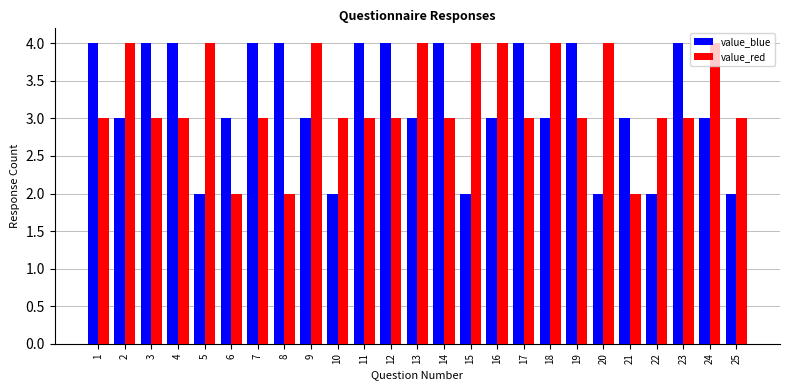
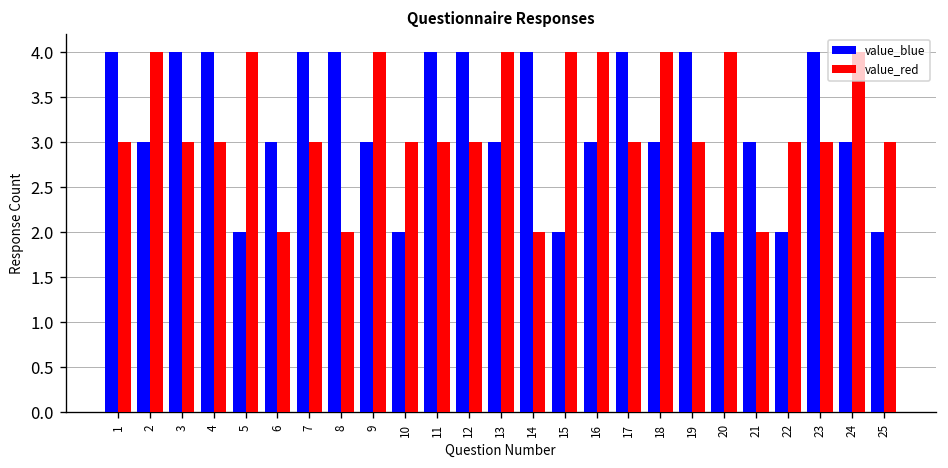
  {
    "value_blue": {
      "1": 4,
      "2": 3,
      "3": 4,
      "4": 4,
      "5": 2,
      "6": 3,
      "7": 4,
      "8": 4,
      "9": 3,
      "10": 2,
      "11": 4,
      "12": 4,
      "13": 3,
      "14": 4,
      "15": 2,
      "16": 3,
      "17": 4,
      "18": 3,
      "19": 4,
      "20": 2,
      "21": 3,
      "22": 2,
      "23": 4,
      "24": 3,
      "25": 2
    },
    "value_red": {
      "1": 3,
      "2": 4,
      "3": 3,
      "4": 3,
      "5": 4,
      "6": 2,
      "7": 3,
      "8": 2,
      "9": 4,
      "10": 3,
      "11": 3,
      "12": 3,
      "13": 4,
-     "14": 3,
+     "14": 2,
      "15": 4,
      "16": 4,
      "17": 3,
      "18": 4,
      "19": 3,
      "20": 4,
      "21": 2,
      "22": 3,
      "23": 3,
      "25": 3
    }
  }
